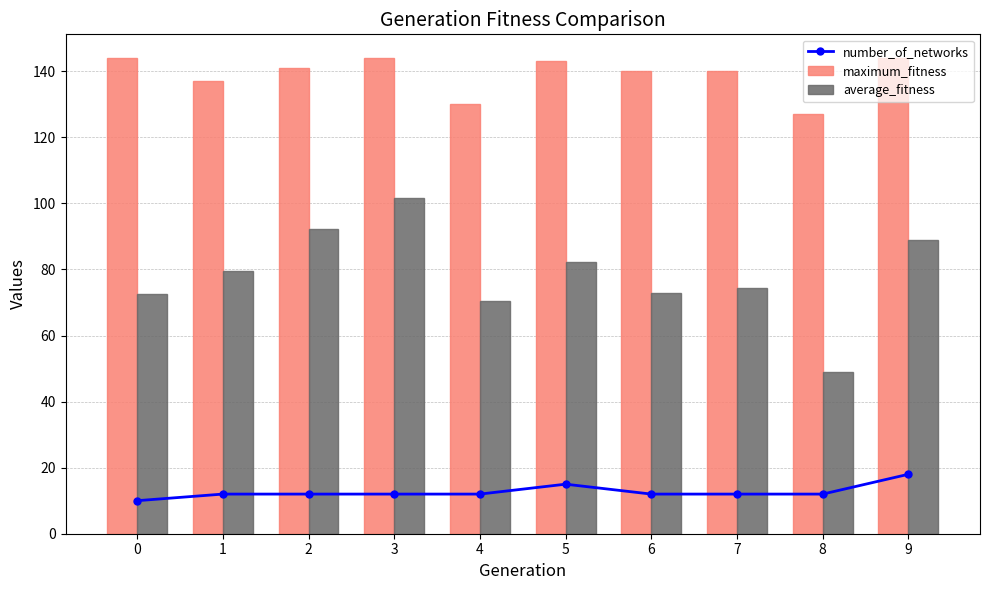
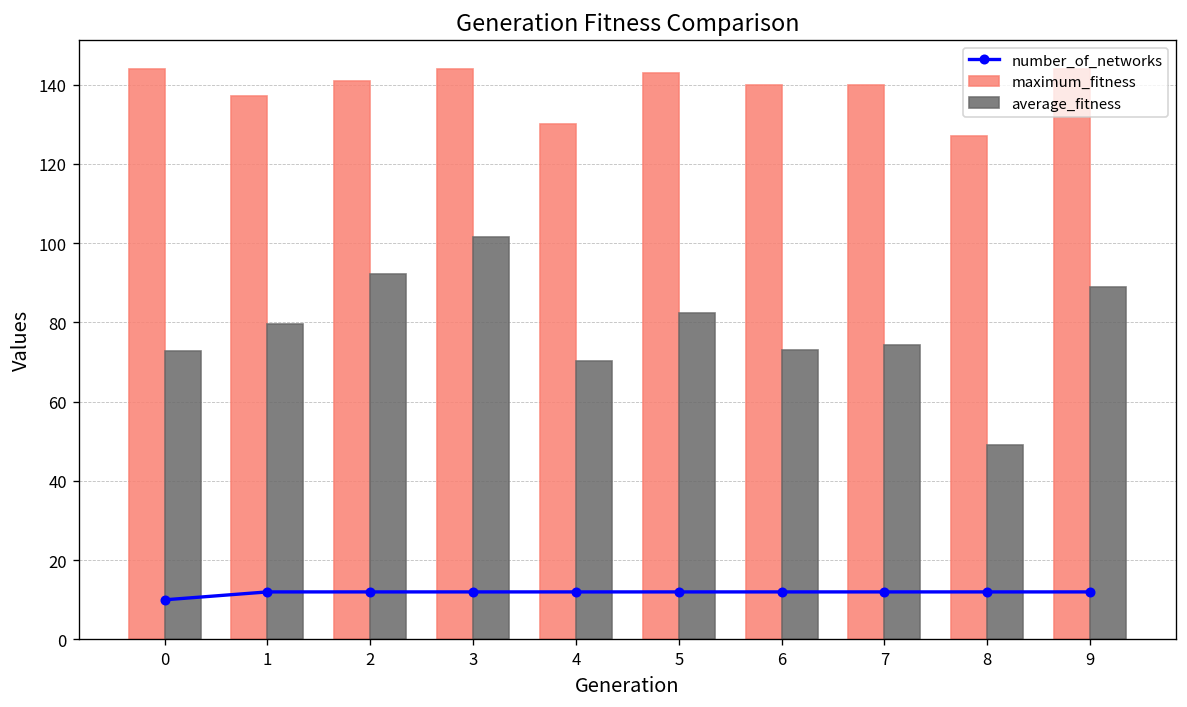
  {
    "maximum_fitness": {
      "0": 144,
      "1": 137,
      "2": 141,
      "3": 144,
      "4": 130,
      "5": 143,
      "6": 140,
      "7": 140,
      "8": 127
    },
    "number_of_networks": {
      "0": 10,
      "1": 12,
      "2": 12,
      "3": 12,
      "4": 12,
-     "5": 15,
+     "5": 12,
      "6": 12,
      "7": 12,
      "8": 12,
-     "9": 18
+     "9": 12
    },
    "average_fitness": {
      "0": 73,
      "1": 80,
      "2": 92,
      "3": 102,
      "4": 70,
      "5": 82,
      "6": 73,
      "7": 74,
      "8": 49,
      "9": 89
    }
  }
